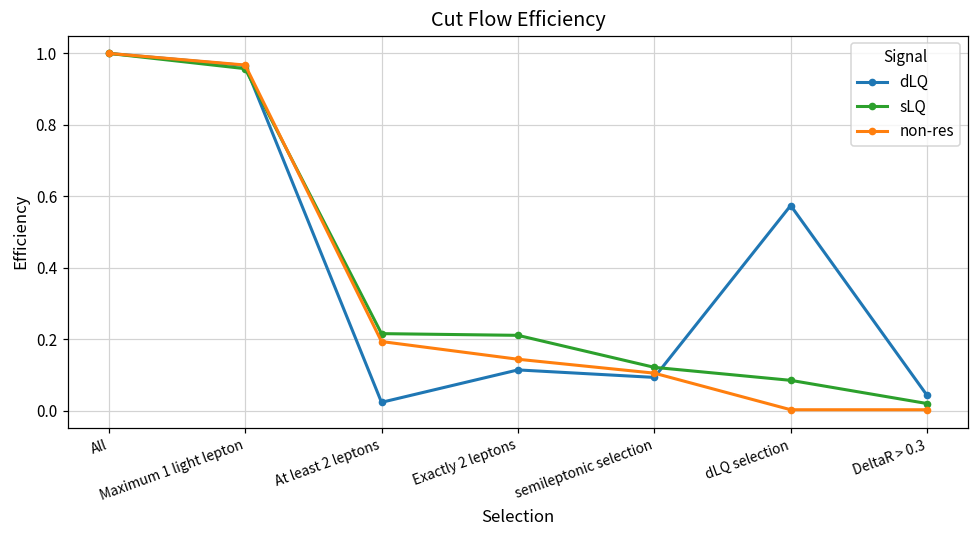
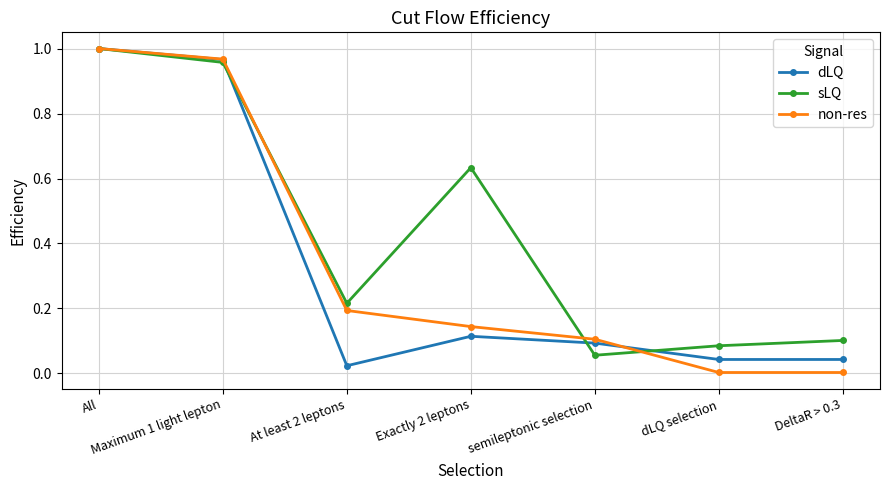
  {
    "dLQ": {
      "At least 2 leptons": 0.02,
      "Exactly 2 leptons": 0.11,
      "semileptonic selection": 0.09,
-     "dLQ selection": 0.57,
+     "dLQ selection": 0.04,
      "DeltaR > 0.3": 0.04
    },
    "sLQ": {
      "Maximum 1 light lepton": 0.96,
      "At least 2 leptons": 0.22,
-     "Exactly 2 leptons": 0.21,
-     "semileptonic selection": 0.12,
+     "Exactly 2 leptons": 0.63,
+     "semileptonic selection": 0.06,
      "dLQ selection": 0.09,
-     "DeltaR > 0.3": 0.02
+     "DeltaR > 0.3": 0.10
    },
    "non-res": {
      "At least 2 leptons": 0.19,
      "Exactly 2 leptons": 0.14,
      "semileptonic selection": 0.11,
      "dLQ selection": 0.00,
      "DeltaR > 0.3": 0.00
    }
  }
